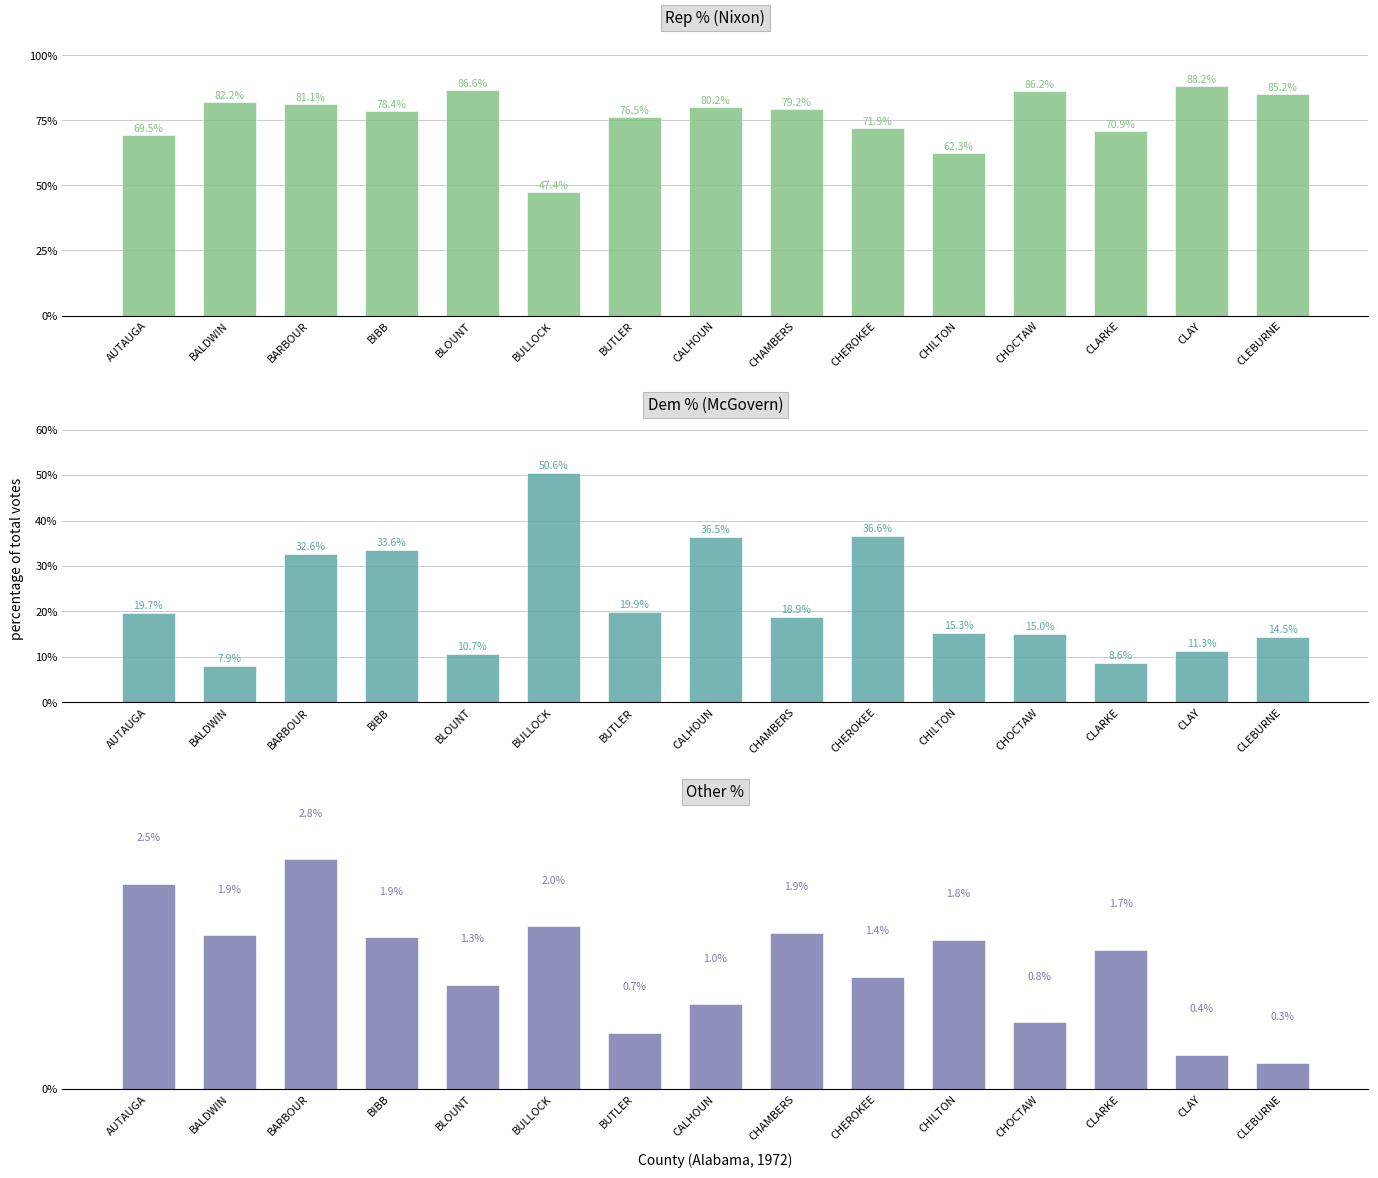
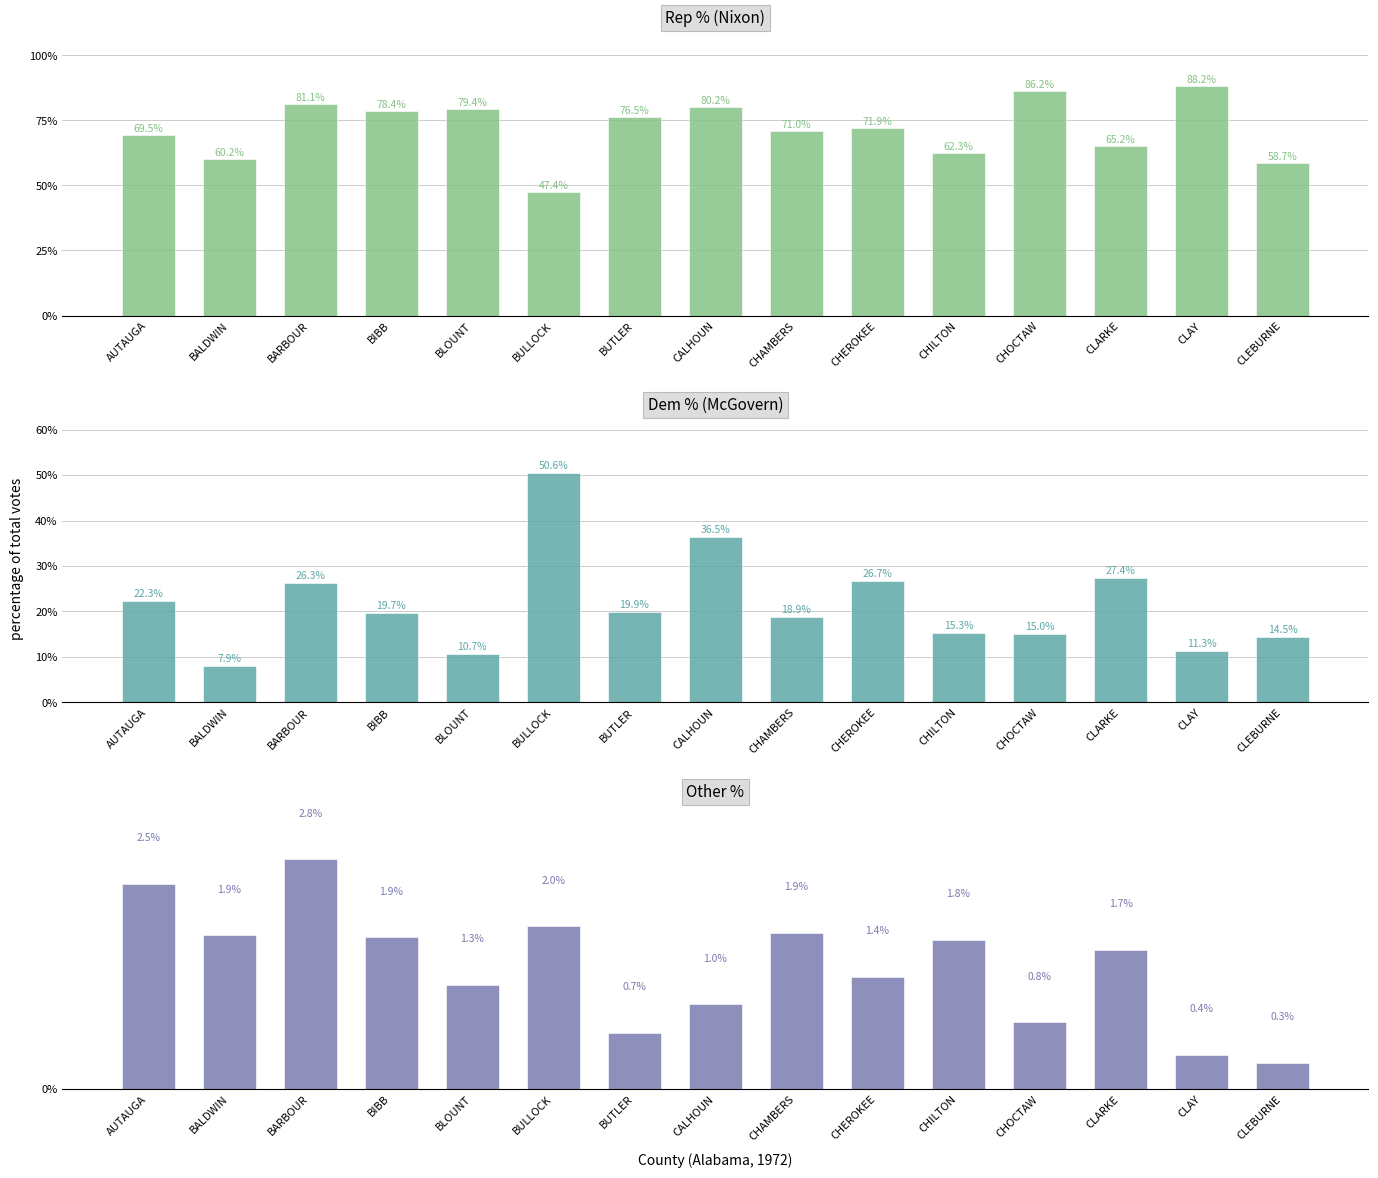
  {
    "Rep % (Nixon)": {
      "AUTAUGA": "69.5%",
-     "BALDWIN": "82.2%",
+     "BALDWIN": "60.2%",
      "BARBOUR": "81.1%",
      "BIBB": "78.4%",
-     "BLOUNT": "86.6%",
+     "BLOUNT": "79.4%",
      "BULLOCK": "47.4%",
      "BUTLER": "76.5%",
      "CALHOUN": "80.2%",
-     "CHAMBERS": "79.2%",
+     "CHAMBERS": "71.0%",
      "CHEROKEE": "71.9%",
      "CHILTON": "62.3%",
      "CHOCTAW": "86.2%",
-     "CLARKE": "70.9%",
+     "CLARKE": "65.2%",
      "CLAY": "88.2%",
-     "CLEBURNE": "85.2%"
+     "CLEBURNE": "58.7%"
    },
    "Dem % (McGovern)": {
-     "AUTAUGA": "19.7%",
+     "AUTAUGA": "22.3%",
      "BALDWIN": "7.9%",
-     "BARBOUR": "32.6%",
-     "BIBB": "33.6%",
+     "BARBOUR": "26.3%",
+     "BIBB": "19.7%",
      "BLOUNT": "10.7%",
      "BULLOCK": "50.6%",
      "BUTLER": "19.9%",
      "CALHOUN": "36.5%",
      "CHAMBERS": "18.9%",
-     "CHEROKEE": "36.6%",
+     "CHEROKEE": "26.7%",
      "CHILTON": "15.3%",
      "CHOCTAW": "15.0%",
-     "CLARKE": "8.6%",
+     "CLARKE": "27.4%",
      "CLAY": "11.3%",
      "CLEBURNE": "14.5%"
    }
  }
